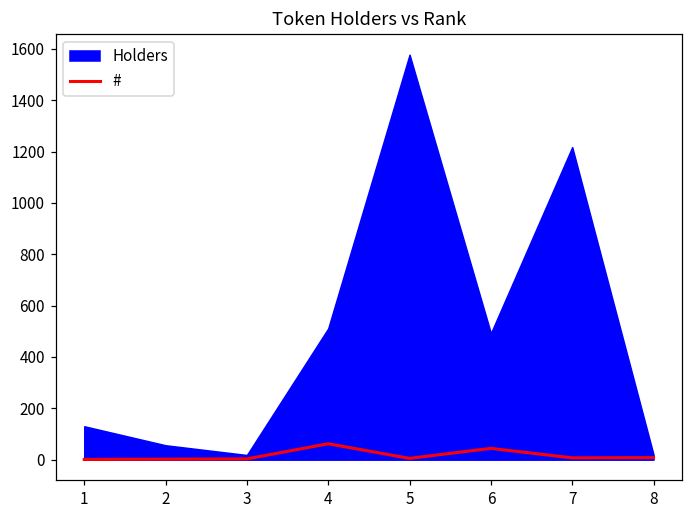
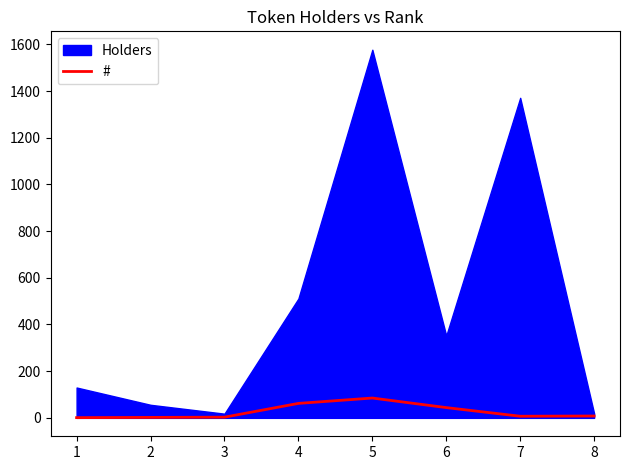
  {
    "#": {
      "1": 0,
      "2": 0,
      "3": 0,
      "4": 60,
-     "5": 10,
+     "5": 90,
      "6": 40,
      "7": 10,
      "8": 10
    },
    "Holders": {
      "1": 130,
      "2": 60,
      "3": 20,
      "4": 510,
      "5": 1580,
-     "6": 490,
-     "7": 1220,
+     "6": 350,
+     "7": 1370,
      "8": 20
    }
  }
